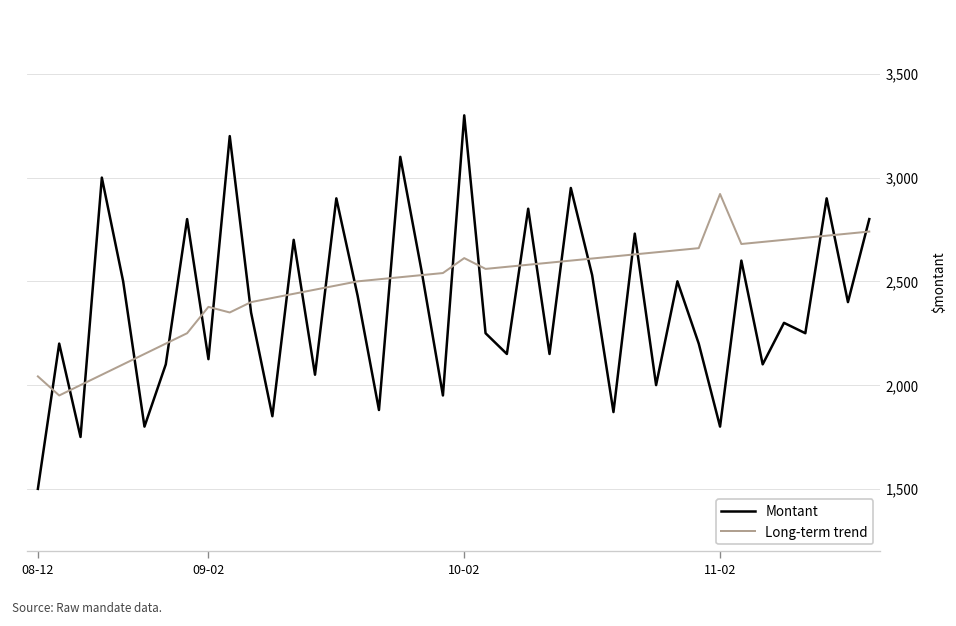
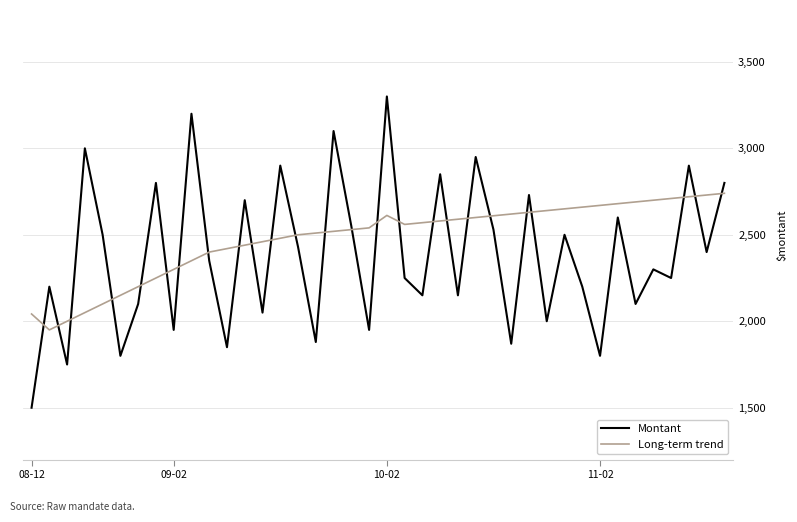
  {
    "Montant": {
      "08-12": "1,500",
-     "09-02": "2,130",
+     "09-02": "1,950",
      "10-02": "3,300",
      "11-02": "1,800"
    },
    "Long-term trend": {
      "08-12": "2,040",
-     "09-02": "2,380",
+     "09-02": "2,300",
      "10-02": "2,610",
-     "11-02": "2,920"
+     "11-02": "2,670"
    }
  }
